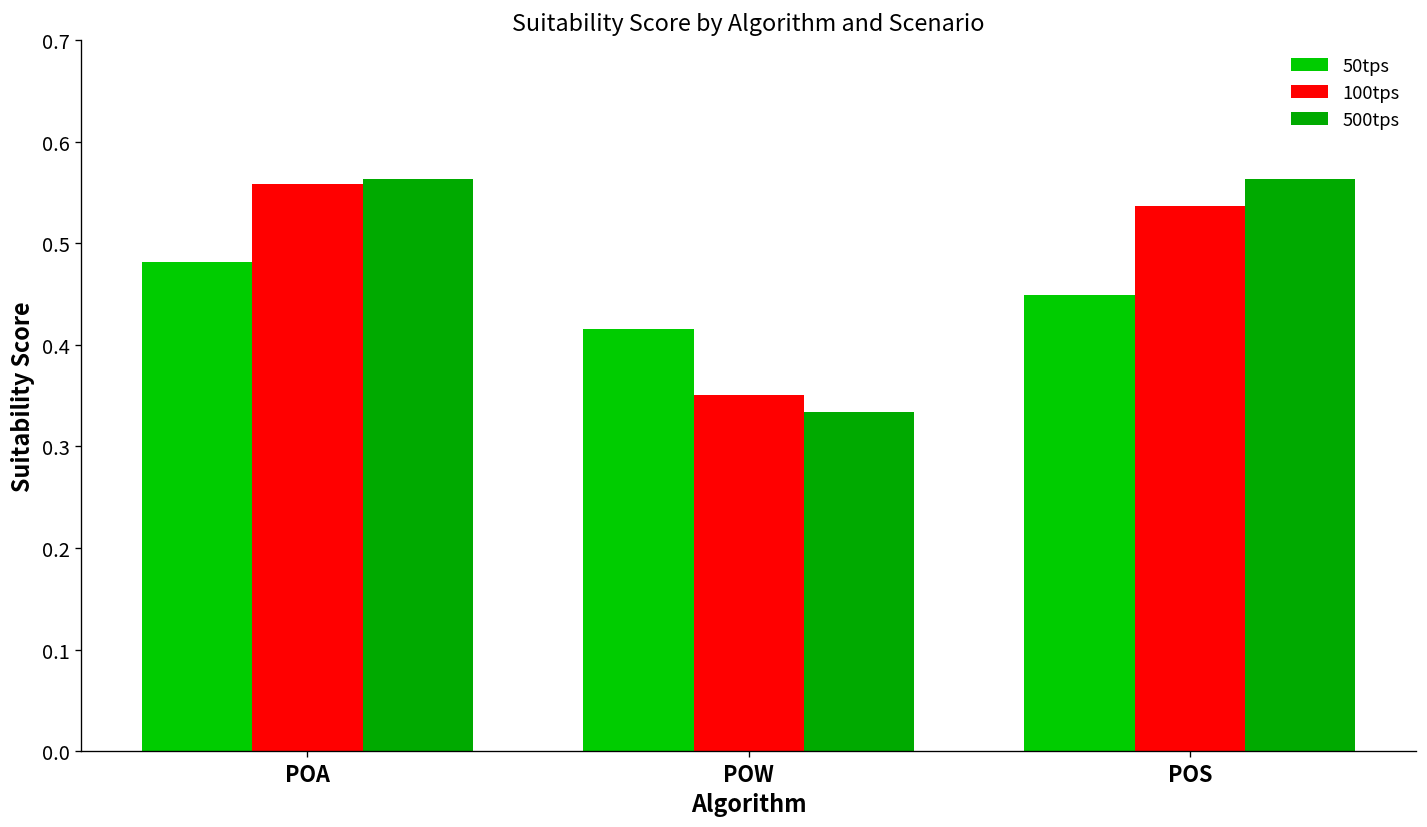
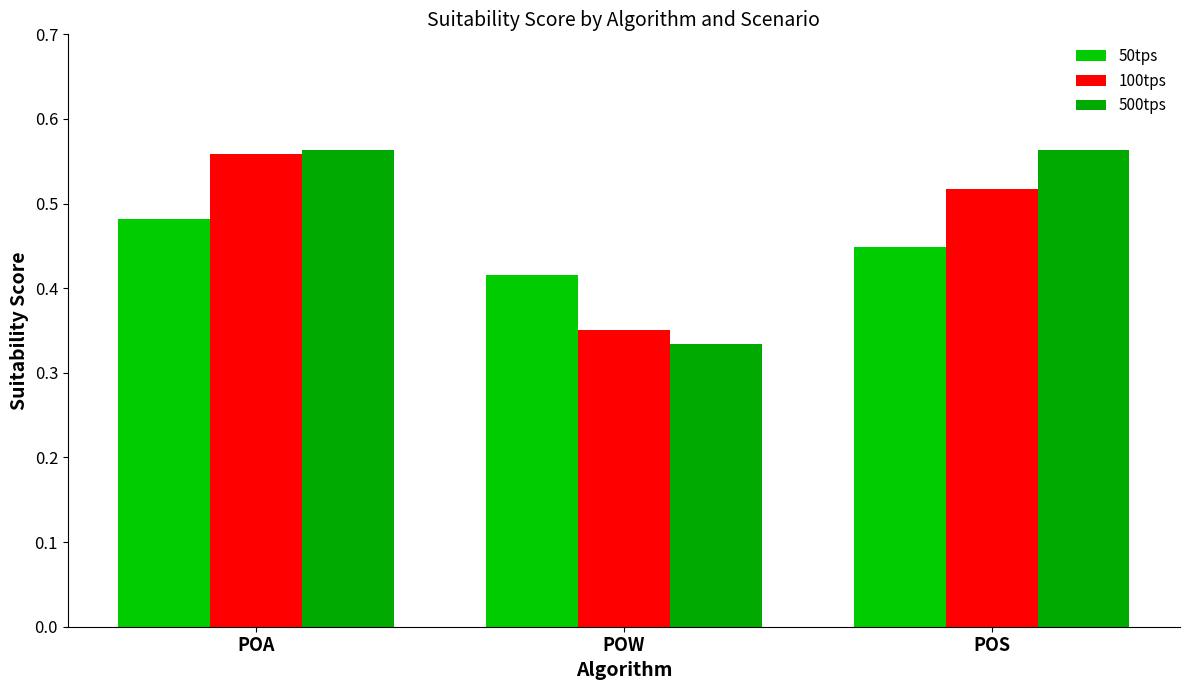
  {
    "100tps": {
      "POA": 0.56,
      "POW": 0.35,
-     "POS": 0.54
+     "POS": 0.52
    }
  }
